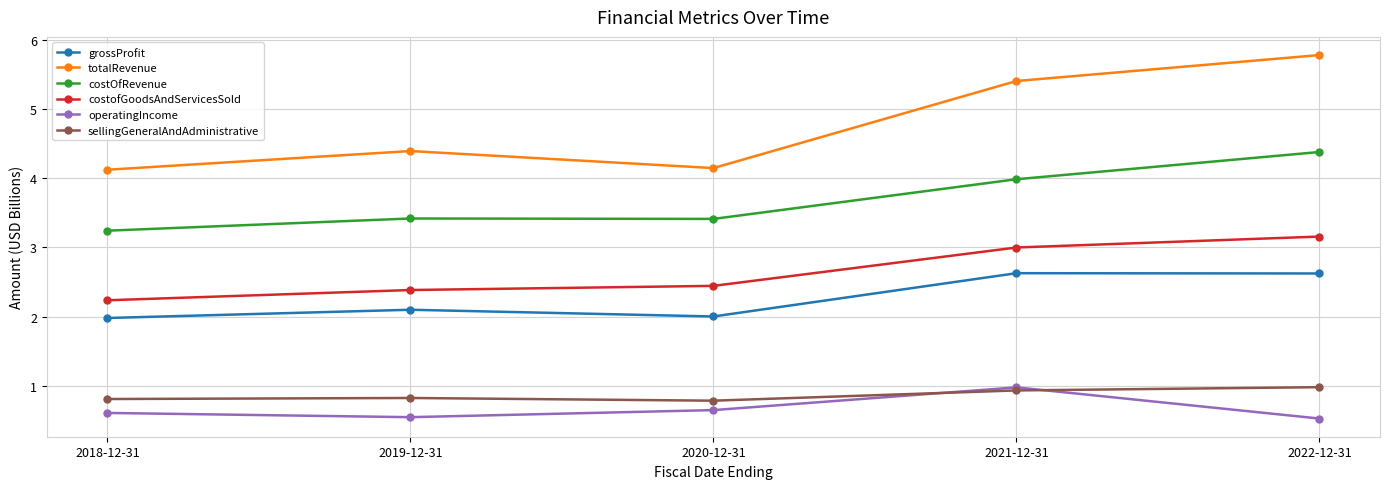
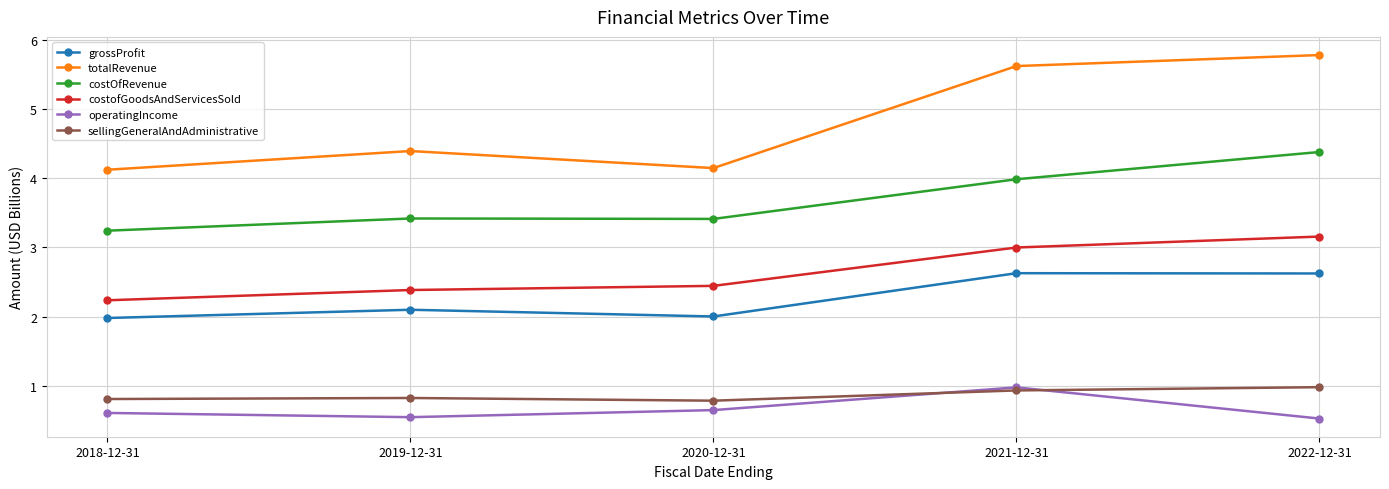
  {
    "grossProfit": {
      "2018-12-31": 2.0,
      "2019-12-31": 2.1,
      "2020-12-31": 2.0,
      "2021-12-31": 2.6,
      "2022-12-31": 2.6
    },
    "totalRevenue": {
      "2018-12-31": 4.1,
      "2019-12-31": 4.4,
      "2020-12-31": 4.1,
-     "2021-12-31": 5.4,
+     "2021-12-31": 5.6,
      "2022-12-31": 5.8
    },
    "costOfRevenue": {
      "2018-12-31": 3.2,
      "2019-12-31": 3.4,
      "2020-12-31": 3.4,
      "2021-12-31": 4.0,
      "2022-12-31": 4.4
    },
    "costofGoodsAndServicesSold": {
      "2018-12-31": 2.2,
      "2019-12-31": 2.4,
      "2020-12-31": 2.4,
      "2021-12-31": 3.0,
      "2022-12-31": 3.2
    },
    "operatingIncome": {
      "2018-12-31": 0.6,
      "2019-12-31": 0.5,
      "2020-12-31": 0.7,
      "2021-12-31": 1.0,
      "2022-12-31": 0.5
    },
    "sellingGeneralAndAdministrative": {
      "2018-12-31": 0.8,
      "2019-12-31": 0.8,
      "2020-12-31": 0.8,
      "2021-12-31": 0.9,
      "2022-12-31": 1.0
    }
  }
